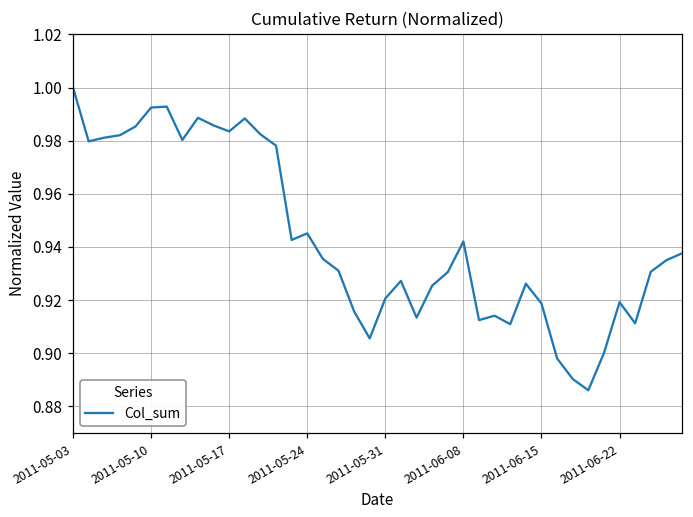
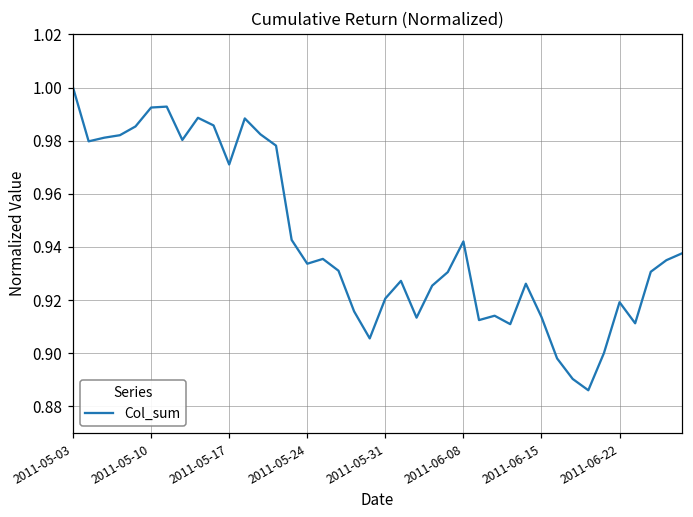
  {
    "2011-05-03": 1.000,
    "2011-05-10": 0.992,
-   "2011-05-17": 0.983,
-   "2011-05-24": 0.945,
+   "2011-05-17": 0.971,
+   "2011-05-24": 0.934,
    "2011-05-31": 0.921,
    "2011-06-08": 0.942,
-   "2011-06-15": 0.919,
+   "2011-06-15": 0.914,
    "2011-06-22": 0.919
  }
